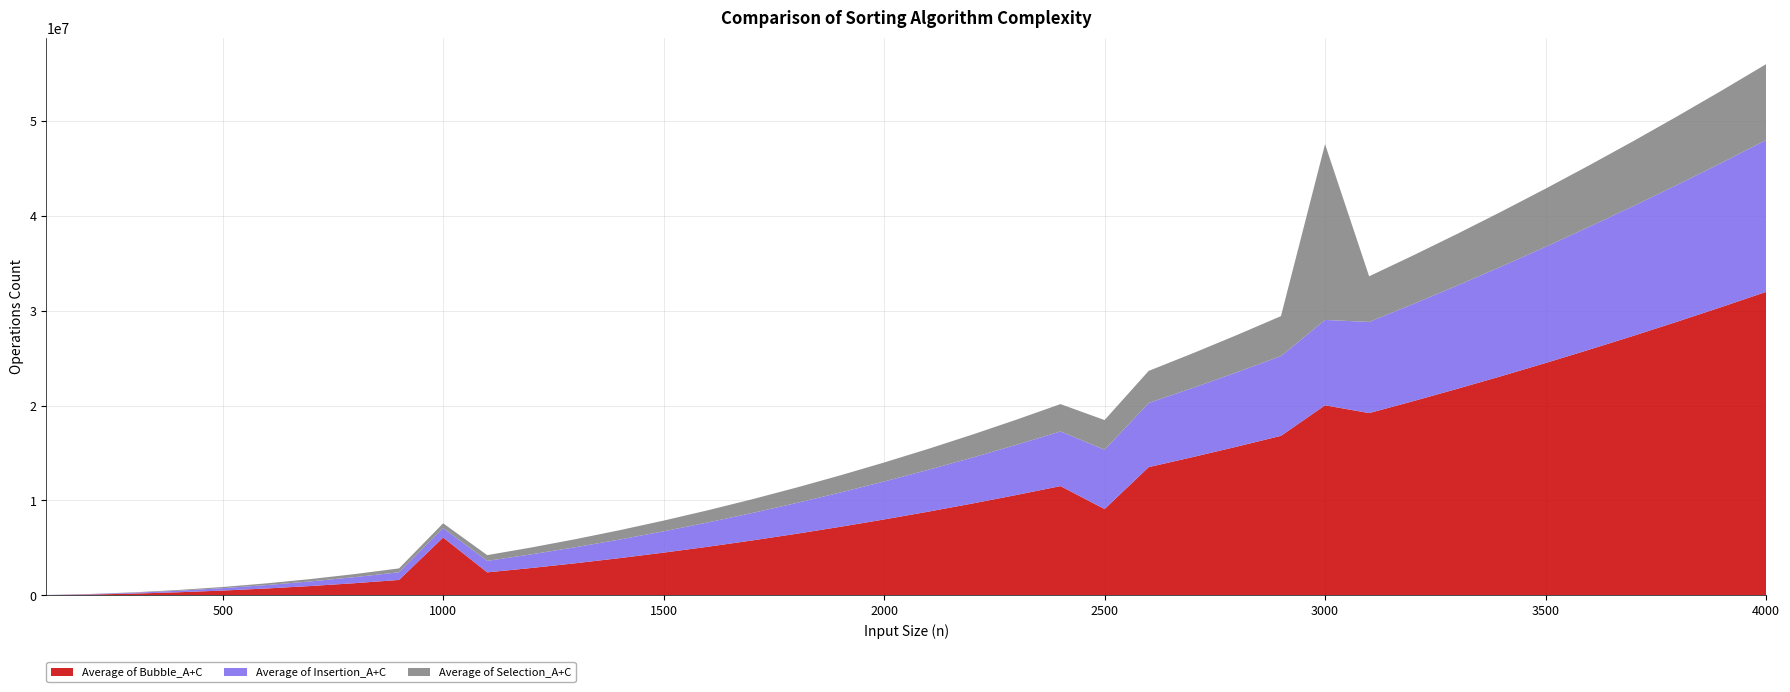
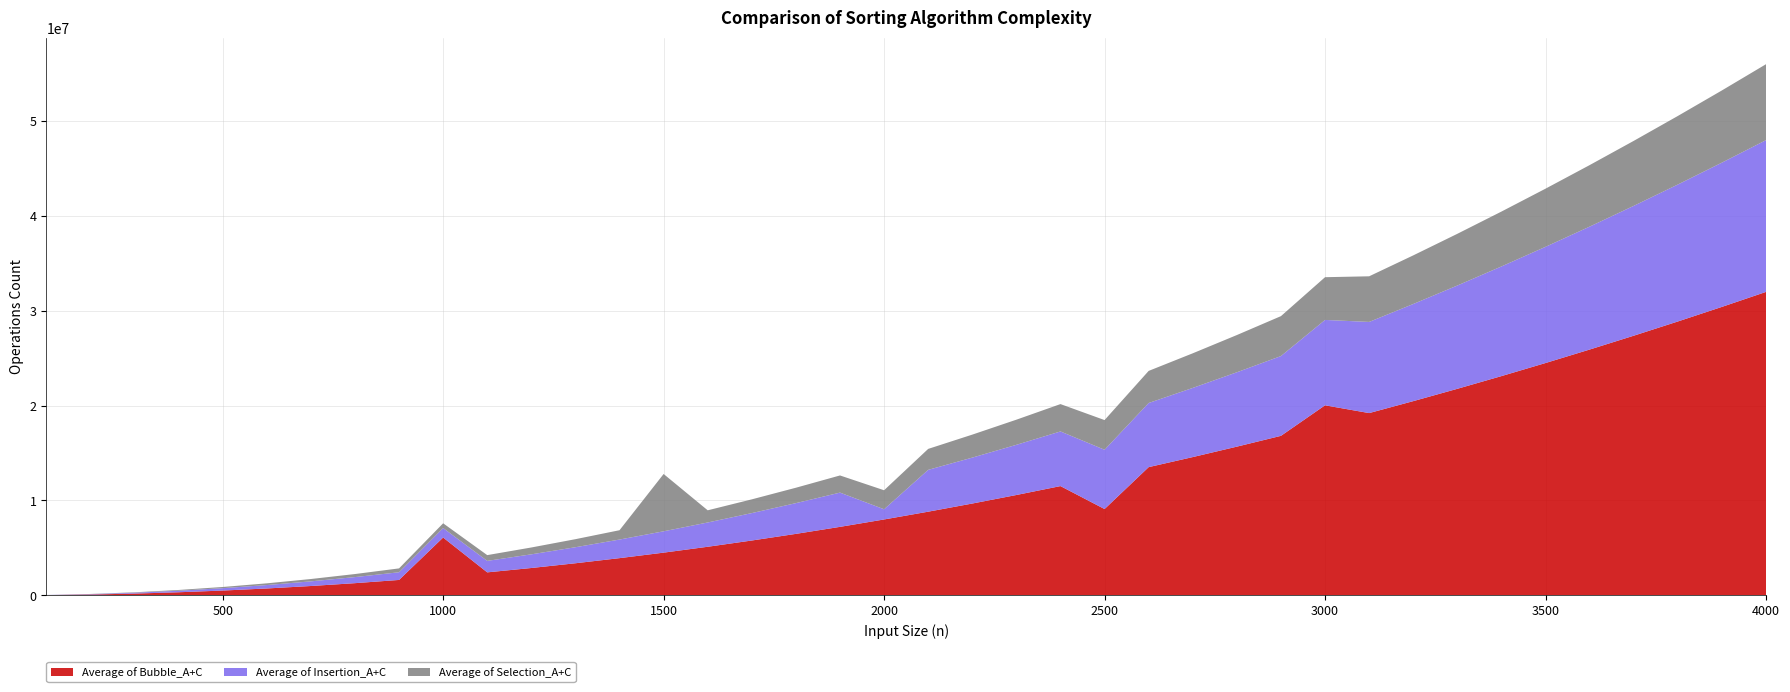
  {
    "Average of Bubble_A+C": {
      "1000": 6000000,
      "1500": 4000000,
      "2000": 8000000,
      "2500": 9000000,
      "3000": 20000000,
      "3500": 24000000,
      "4000": 32000000
    },
    "Average of Insertion_A+C": {
      "1000": 1000000,
      "1500": 2000000,
-     "2000": 4000000,
+     "2000": 1000000,
      "2500": 6000000,
      "3000": 9000000,
      "3500": 12000000,
      "4000": 16000000
    },
    "Average of Selection_A+C": {
      "1000": 1000000,
-     "1500": 1000000,
+     "1500": 6000000,
      "2000": 2000000,
      "2500": 3000000,
-     "3000": 19000000,
+     "3000": 5000000,
      "3500": 6000000,
      "4000": 8000000
    }
  }
